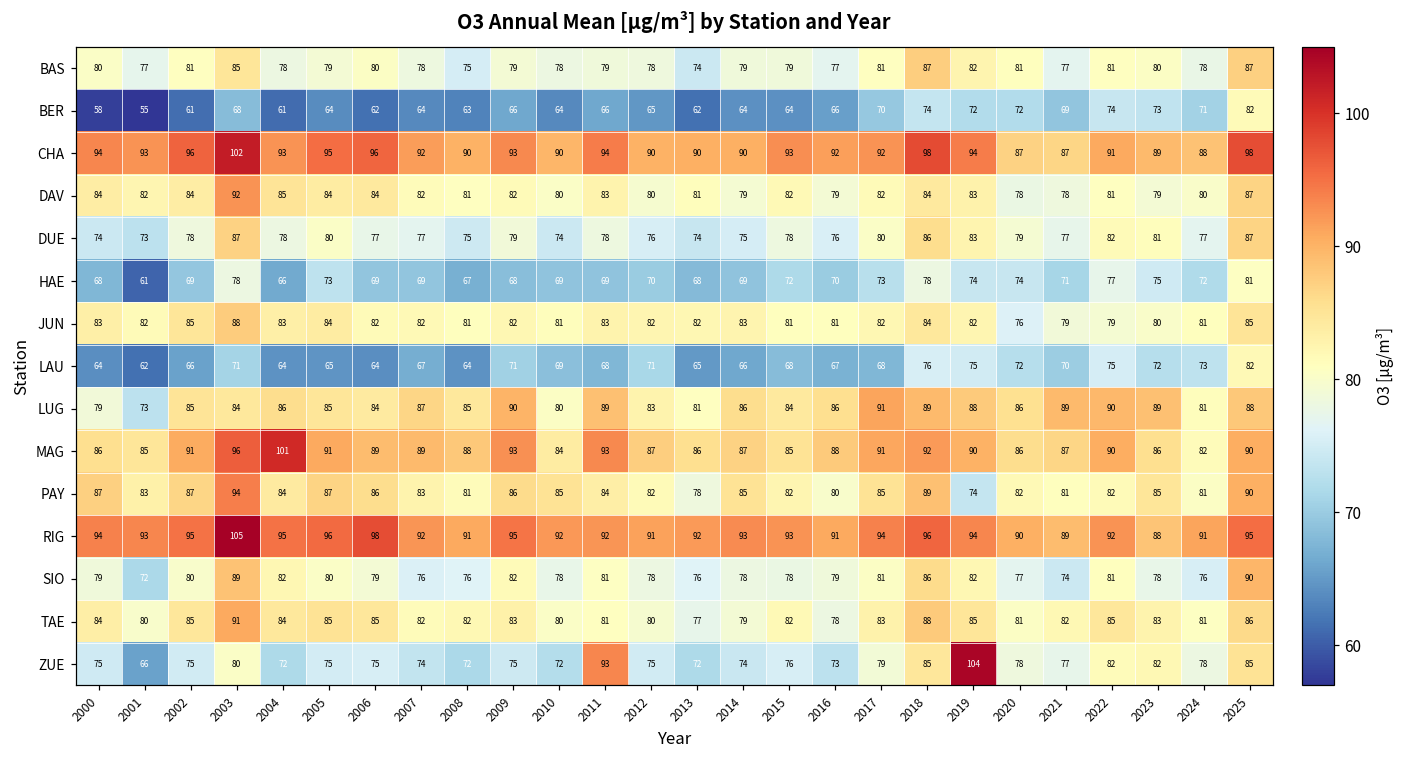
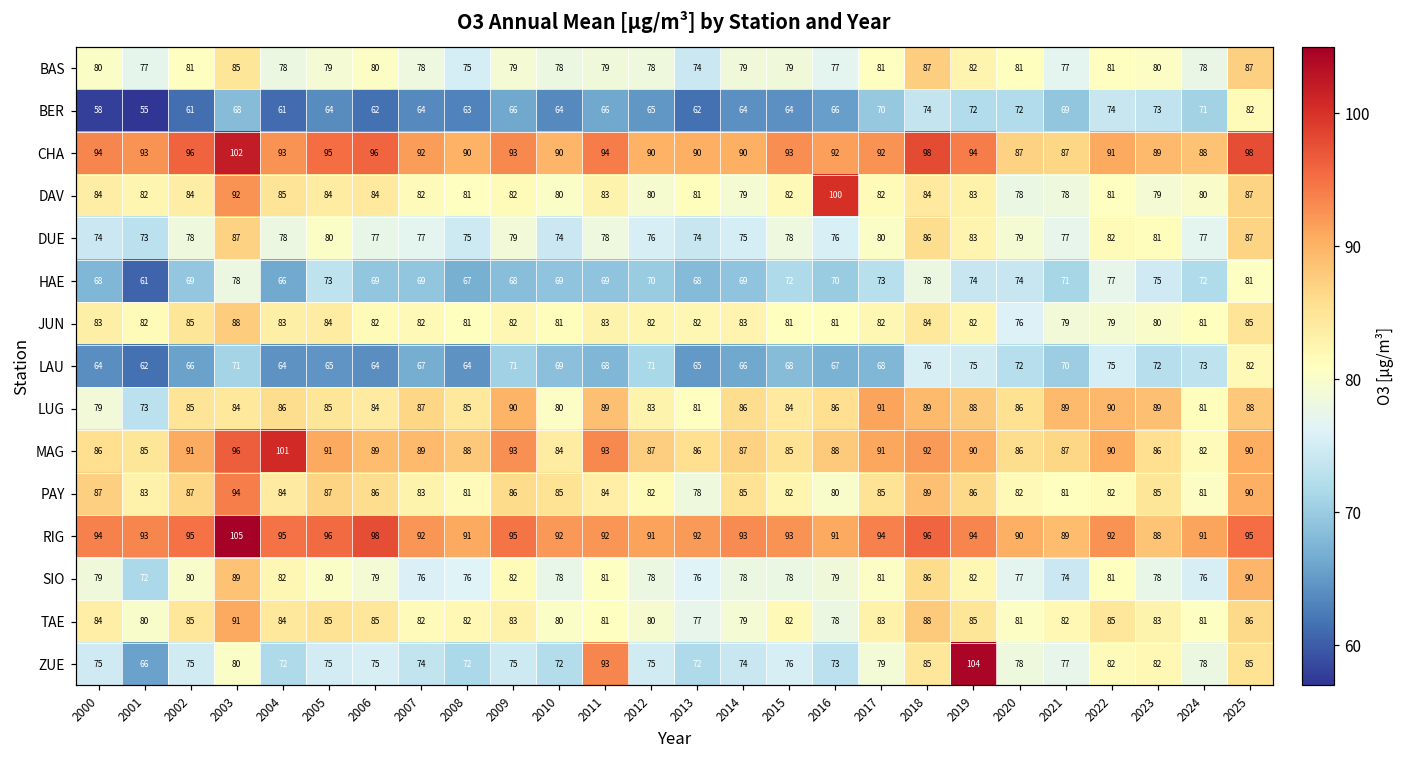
  {
    "DAV": {
      "2000": 84,
      "2001": 82,
      "2002": 84,
      "2003": 92,
      "2004": 85,
      "2005": 84,
      "2006": 84,
      "2007": 82,
      "2008": 81,
      "2009": 82,
      "2010": 80,
      "2011": 83,
      "2012": 80,
      "2013": 81,
      "2014": 79,
      "2015": 82,
-     "2016": 79,
+     "2016": 100,
      "2017": 82,
      "2018": 84,
      "2019": 83,
      "2020": 78,
      "2021": 78,
      "2022": 81,
      "2023": 79,
      "2024": 80,
      "2025": 87
    },
    "PAY": {
      "2000": 87,
      "2001": 83,
      "2002": 87,
      "2003": 94,
      "2004": 84,
      "2005": 87,
      "2006": 86,
      "2007": 83,
      "2008": 81,
      "2009": 86,
      "2010": 85,
      "2011": 84,
      "2012": 82,
      "2013": 78,
      "2014": 85,
      "2015": 82,
      "2016": 80,
      "2017": 85,
      "2018": 89,
-     "2019": 74,
+     "2019": 86,
      "2020": 82,
      "2021": 81,
      "2022": 82,
      "2023": 85,
      "2024": 81,
      "2025": 90
    }
  }
